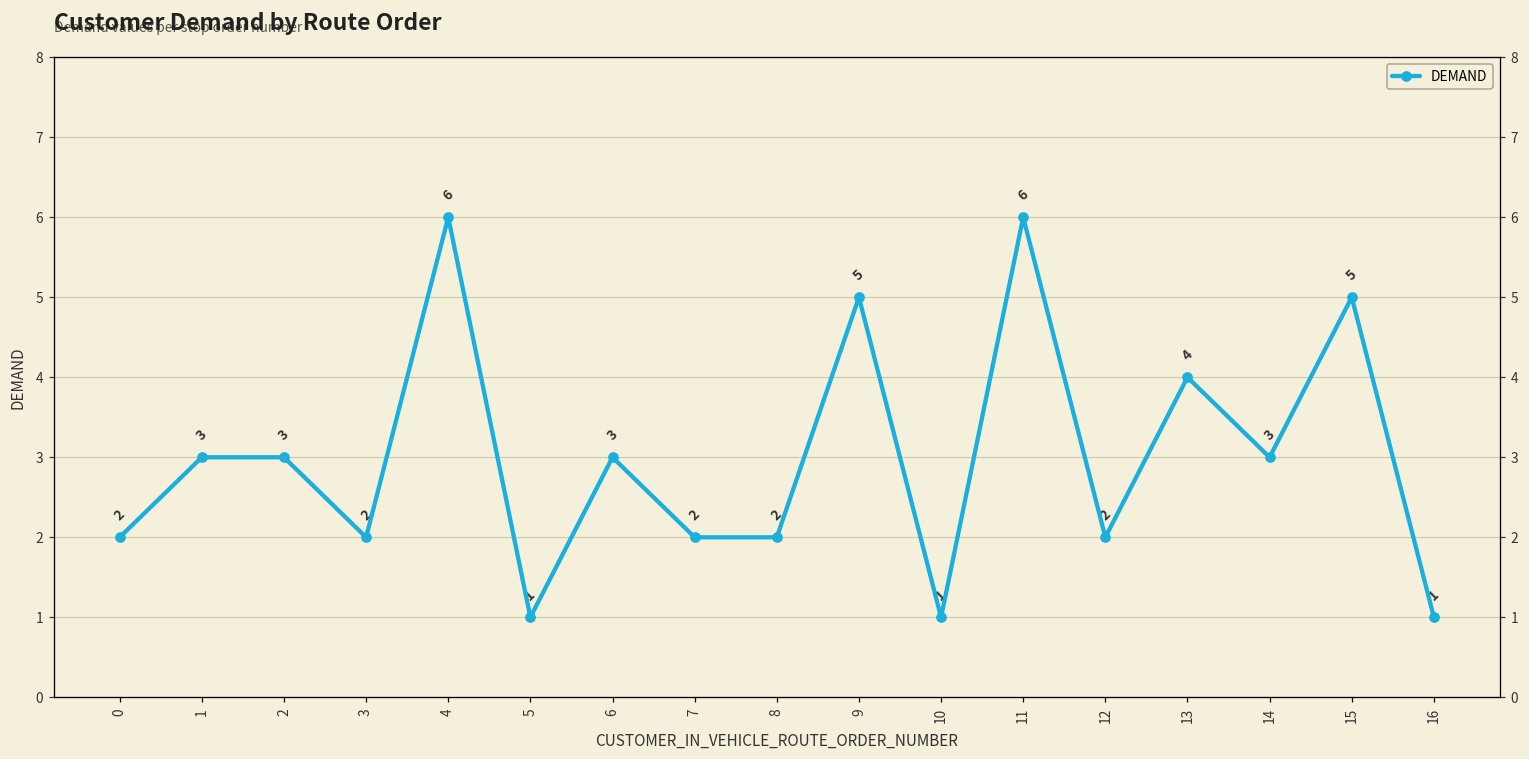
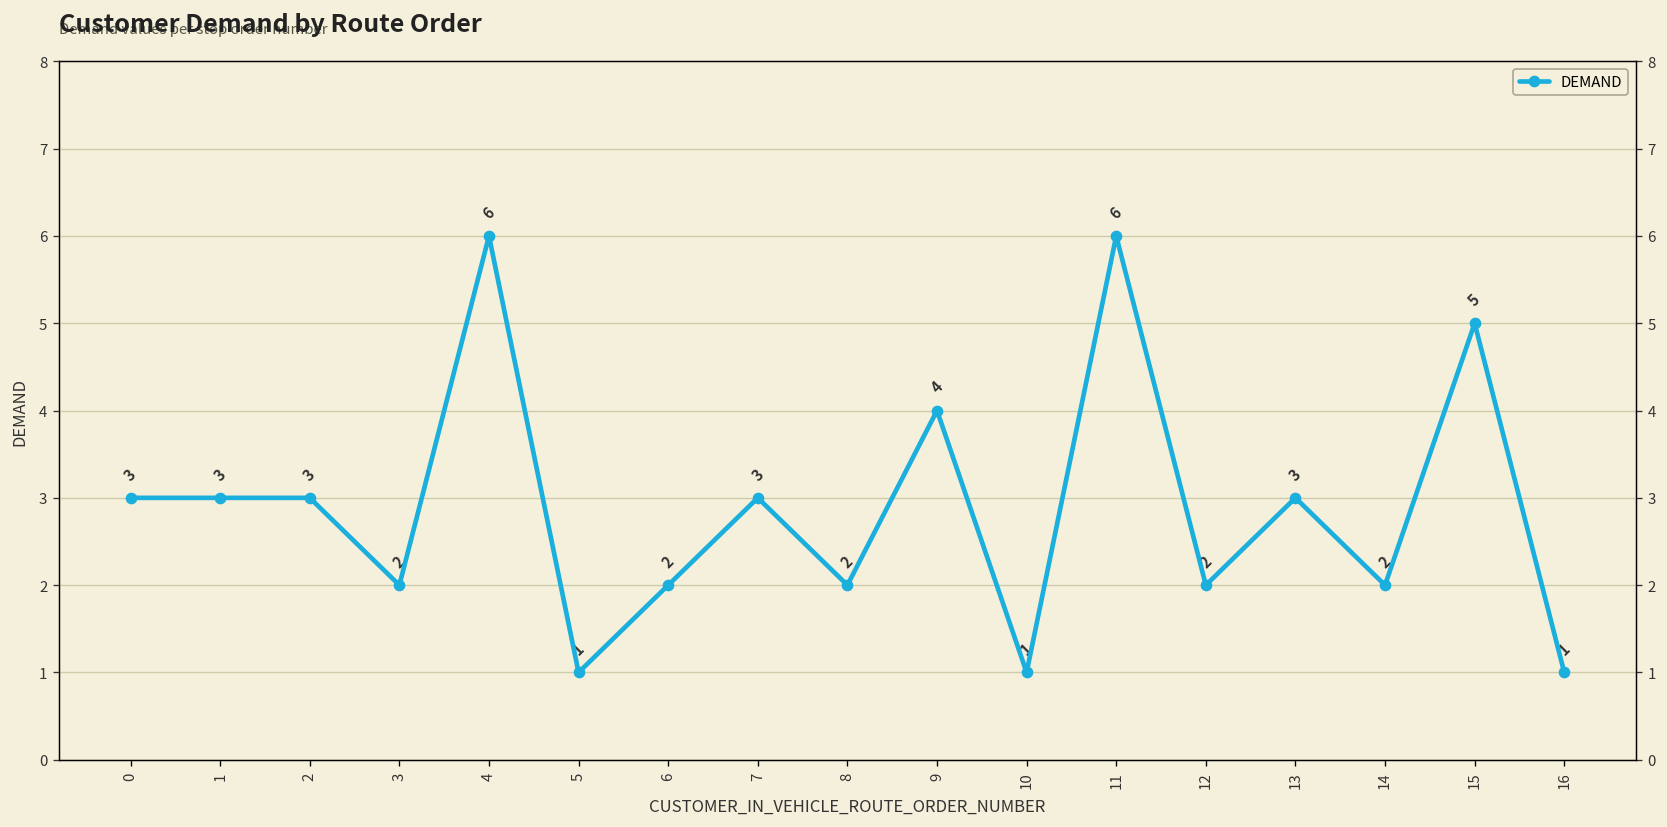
  {
-   "0": 2,
+   "0": 3,
    "1": 3,
    "2": 3,
    "3": 2,
    "4": 6,
    "5": 1,
-   "6": 3,
-   "7": 2,
+   "6": 2,
+   "7": 3,
    "8": 2,
-   "9": 5,
+   "9": 4,
    "10": 1,
    "11": 6,
    "12": 2,
-   "13": 4,
-   "14": 3,
+   "13": 3,
+   "14": 2,
    "15": 5,
    "16": 1
  }
